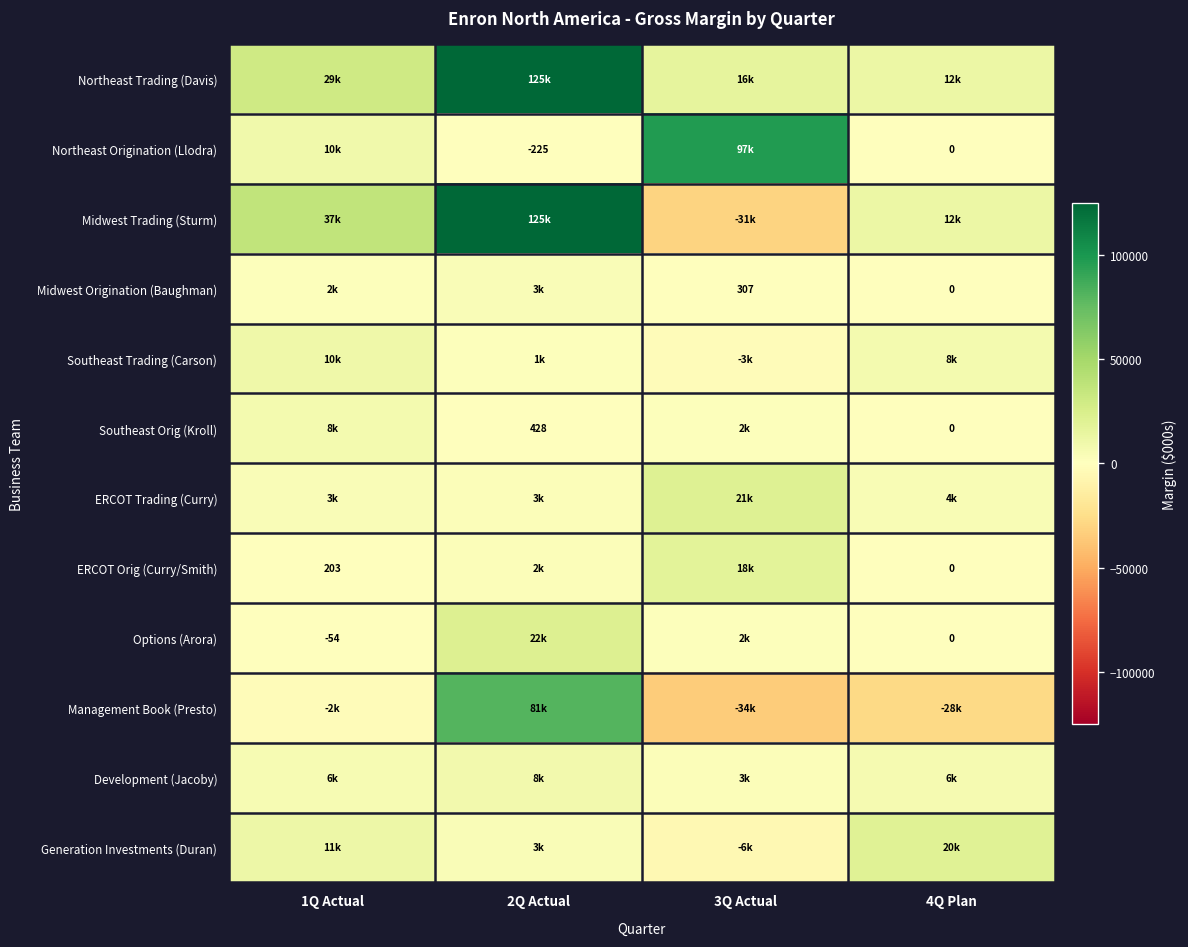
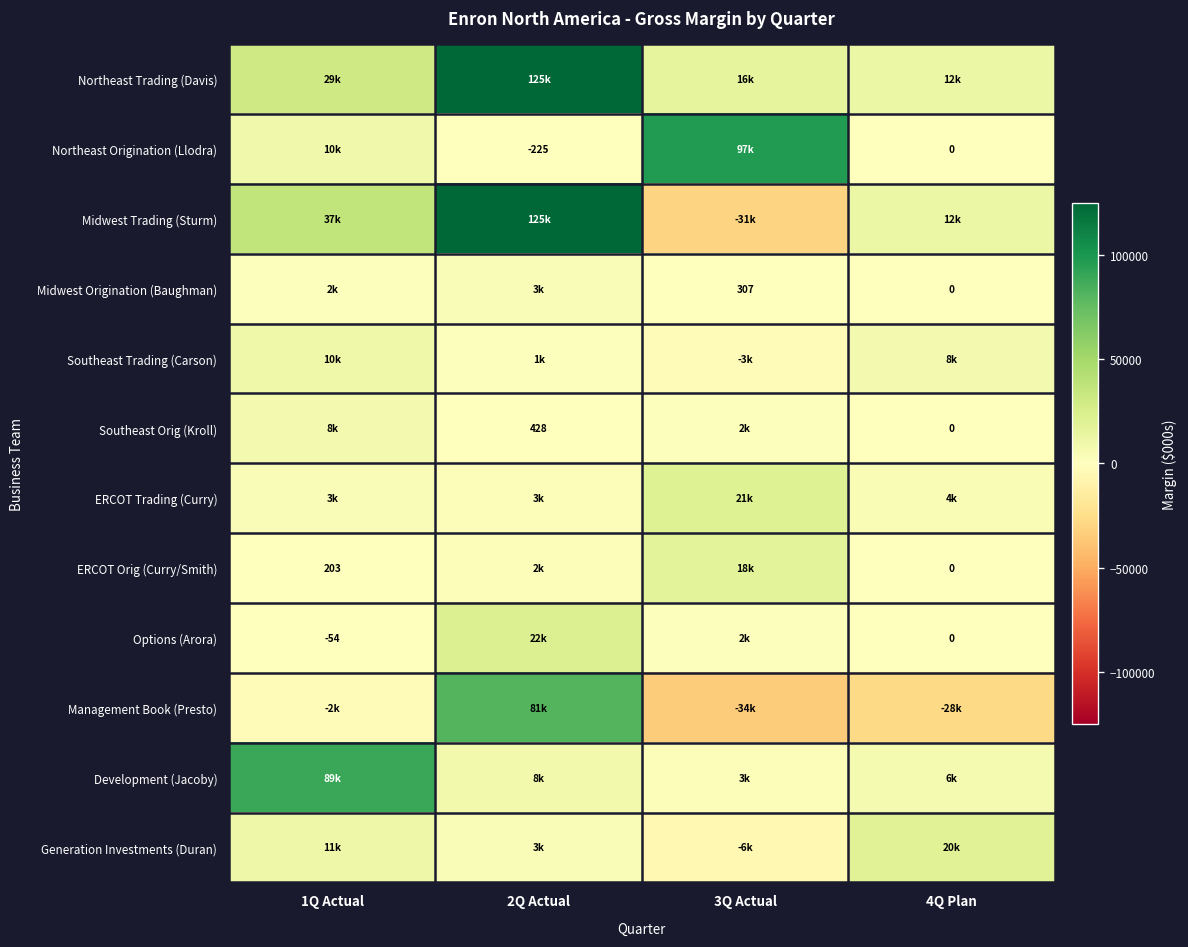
  {
    "Northeast Trading (Davis)": {
      "1Q Actual": "29k",
      "2Q Actual": "125k",
      "3Q Actual": "16k",
      "4Q Plan": "12k"
    },
    "Northeast Origination (Llodra)": {
      "1Q Actual": "10k",
      "2Q Actual": "-225",
      "3Q Actual": "97k",
      "4Q Plan": "0"
    },
    "Midwest Trading (Sturm)": {
      "1Q Actual": "37k",
      "2Q Actual": "125k",
      "3Q Actual": "-31k",
      "4Q Plan": "12k"
    },
    "Midwest Origination (Baughman)": {
      "1Q Actual": "2k",
      "2Q Actual": "3k",
      "3Q Actual": "307",
      "4Q Plan": "0"
    },
    "Southeast Trading (Carson)": {
      "1Q Actual": "10k",
      "2Q Actual": "1k",
      "3Q Actual": "-3k",
      "4Q Plan": "8k"
    },
    "Southeast Orig (Kroll)": {
      "1Q Actual": "8k",
      "2Q Actual": "428",
      "3Q Actual": "2k",
      "4Q Plan": "0"
    },
    "ERCOT Trading (Curry)": {
      "1Q Actual": "3k",
      "2Q Actual": "3k",
      "3Q Actual": "21k",
      "4Q Plan": "4k"
    },
    "ERCOT Orig (Curry/Smith)": {
      "1Q Actual": "203",
      "2Q Actual": "2k",
      "3Q Actual": "18k",
      "4Q Plan": "0"
    },
    "Options (Arora)": {
      "1Q Actual": "-54",
      "2Q Actual": "22k",
      "3Q Actual": "2k",
      "4Q Plan": "0"
    },
    "Management Book (Presto)": {
      "1Q Actual": "-2k",
      "2Q Actual": "81k",
      "3Q Actual": "-34k",
      "4Q Plan": "-28k"
    },
    "Development (Jacoby)": {
-     "1Q Actual": "6k",
+     "1Q Actual": "89k",
      "2Q Actual": "8k",
      "3Q Actual": "3k",
      "4Q Plan": "6k"
    },
    "Generation Investments (Duran)": {
      "1Q Actual": "11k",
      "2Q Actual": "3k",
      "3Q Actual": "-6k",
      "4Q Plan": "20k"
    }
  }
